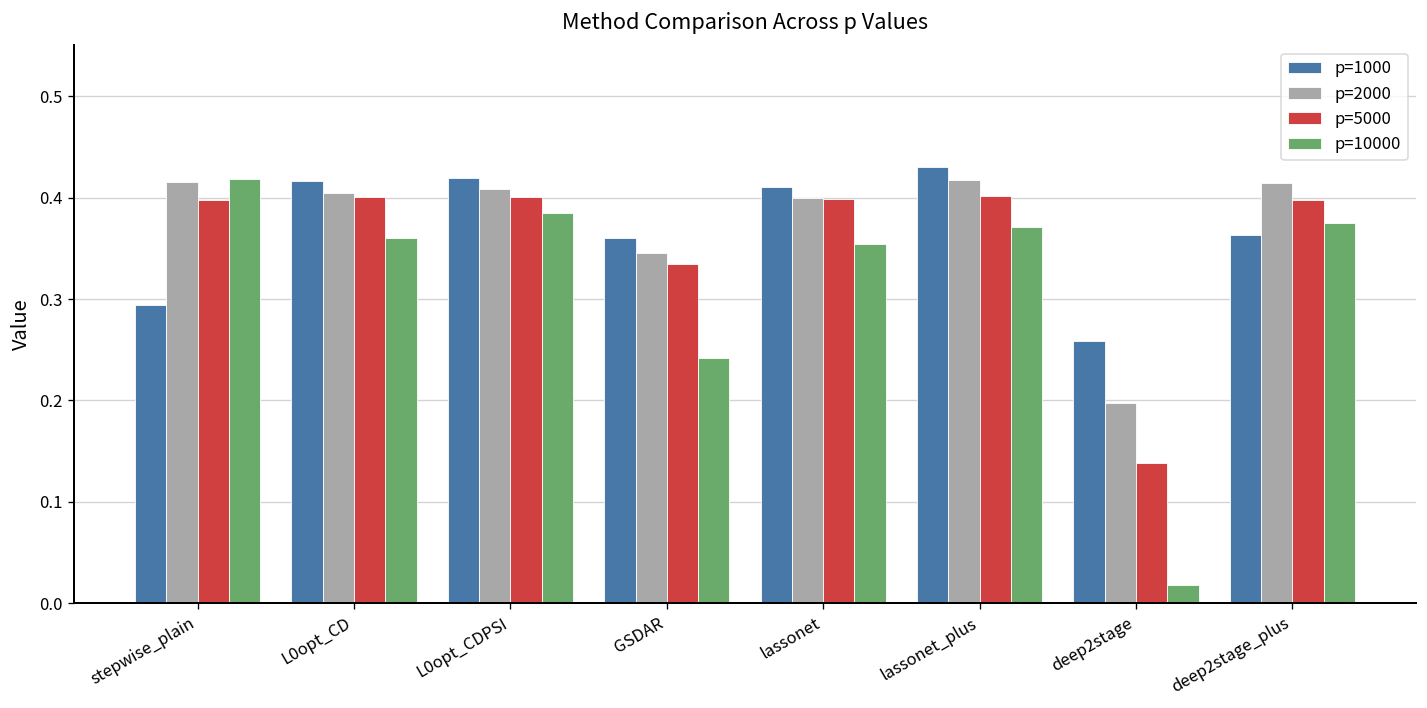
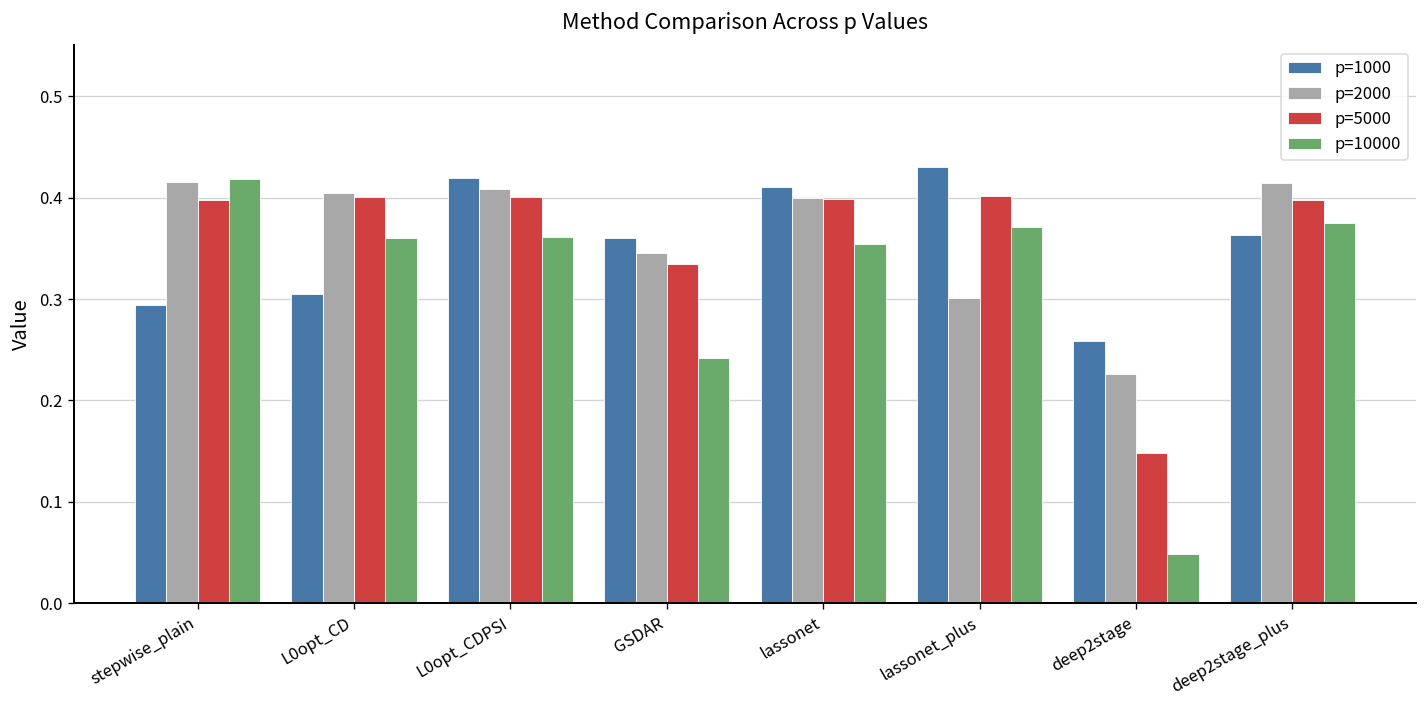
  {
    "p=1000": {
      "stepwise_plain": 0.29,
-     "L0opt_CD": 0.42,
+     "L0opt_CD": 0.31,
      "L0opt_CDPSI": 0.42,
      "GSDAR": 0.36,
      "lassonet": 0.41,
      "lassonet_plus": 0.43,
      "deep2stage": 0.26,
      "deep2stage_plus": 0.36
    },
    "p=2000": {
      "stepwise_plain": 0.42,
      "L0opt_CD": 0.40,
      "L0opt_CDPSI": 0.41,
      "GSDAR": 0.35,
      "lassonet": 0.40,
-     "lassonet_plus": 0.42,
-     "deep2stage": 0.20,
+     "lassonet_plus": 0.30,
+     "deep2stage": 0.23,
      "deep2stage_plus": 0.41
    },
    "p=5000": {
      "stepwise_plain": 0.40,
      "L0opt_CD": 0.40,
      "L0opt_CDPSI": 0.40,
      "GSDAR": 0.34,
      "lassonet": 0.40,
      "lassonet_plus": 0.40,
-     "deep2stage": 0.14,
+     "deep2stage": 0.15,
      "deep2stage_plus": 0.40
    },
    "p=10000": {
      "stepwise_plain": 0.42,
      "L0opt_CD": 0.36,
-     "L0opt_CDPSI": 0.39,
+     "L0opt_CDPSI": 0.36,
      "GSDAR": 0.24,
      "lassonet": 0.35,
      "lassonet_plus": 0.37,
-     "deep2stage": 0.02,
+     "deep2stage": 0.05,
      "deep2stage_plus": 0.37
    }
  }
